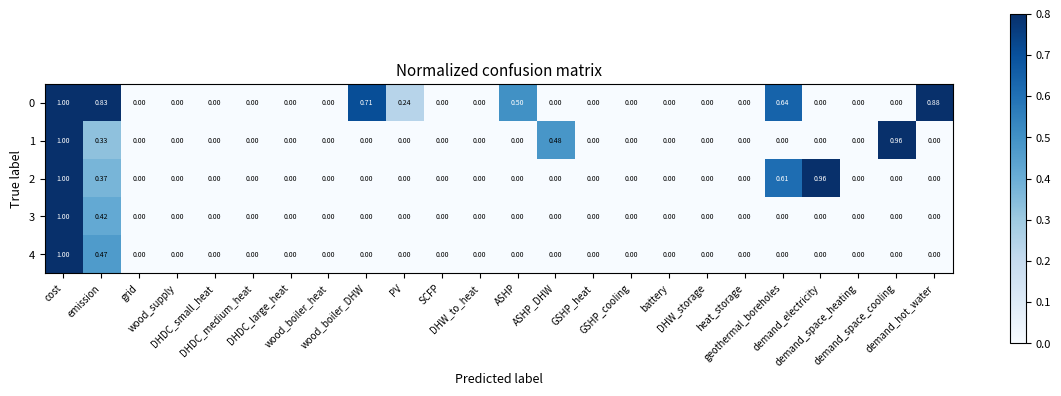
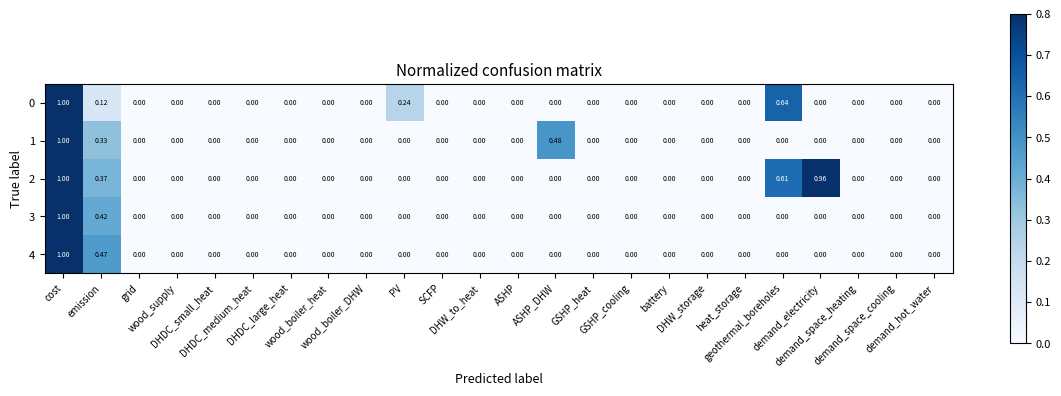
  {
    "0": {
      "cost": 1.00,
-     "emission": 0.83,
+     "emission": 0.12,
      "grid": 0.00,
      "wood_supply": 0.00,
      "DHDC_small_heat": 0.00,
      "DHDC_medium_heat": 0.00,
      "DHDC_large_heat": 0.00,
      "wood_boiler_heat": 0.00,
-     "wood_boiler_DHW": 0.71,
+     "wood_boiler_DHW": 0.00,
      "PV": 0.24,
      "SCFP": 0.00,
      "DHW_to_heat": 0.00,
-     "ASHP": 0.50,
+     "ASHP": 0.00,
      "ASHP_DHW": 0.00,
      "GSHP_heat": 0.00,
      "GSHP_cooling": 0.00,
      "battery": 0.00,
      "DHW_storage": 0.00,
      "heat_storage": 0.00,
      "geothermal_boreholes": 0.64,
      "demand_electricity": 0.00,
      "demand_space_heating": 0.00,
      "demand_space_cooling": 0.00,
-     "demand_hot_water": 0.88
+     "demand_hot_water": 0.00
    },
    "1": {
      "cost": 1.00,
      "emission": 0.33,
      "grid": 0.00,
      "wood_supply": 0.00,
      "DHDC_small_heat": 0.00,
      "DHDC_medium_heat": 0.00,
      "DHDC_large_heat": 0.00,
      "wood_boiler_heat": 0.00,
      "wood_boiler_DHW": 0.00,
      "PV": 0.00,
      "SCFP": 0.00,
      "DHW_to_heat": 0.00,
      "ASHP": 0.00,
      "ASHP_DHW": 0.48,
      "GSHP_heat": 0.00,
      "GSHP_cooling": 0.00,
      "battery": 0.00,
      "DHW_storage": 0.00,
      "heat_storage": 0.00,
      "geothermal_boreholes": 0.00,
      "demand_electricity": 0.00,
      "demand_space_heating": 0.00,
-     "demand_space_cooling": 0.96,
+     "demand_space_cooling": 0.00,
      "demand_hot_water": 0.00
    },
    "2": {
      "cost": 1.00,
      "emission": 0.37,
      "grid": 0.00,
      "wood_supply": 0.00,
      "DHDC_small_heat": 0.00,
      "DHDC_medium_heat": 0.00,
      "DHDC_large_heat": 0.00,
      "wood_boiler_heat": 0.00,
      "wood_boiler_DHW": 0.00,
      "PV": 0.00,
      "SCFP": 0.00,
      "DHW_to_heat": 0.00,
      "ASHP": 0.00,
      "ASHP_DHW": 0.00,
      "GSHP_heat": 0.00,
      "GSHP_cooling": 0.00,
      "battery": 0.00,
      "DHW_storage": 0.00,
      "heat_storage": 0.00,
      "geothermal_boreholes": 0.61,
      "demand_electricity": 0.96,
      "demand_space_heating": 0.00,
      "demand_space_cooling": 0.00,
      "demand_hot_water": 0.00
    },
    "3": {
      "cost": 1.00,
      "emission": 0.42,
      "grid": 0.00,
      "wood_supply": 0.00,
      "DHDC_small_heat": 0.00,
      "DHDC_medium_heat": 0.00,
      "DHDC_large_heat": 0.00,
      "wood_boiler_heat": 0.00,
      "wood_boiler_DHW": 0.00,
      "PV": 0.00,
      "SCFP": 0.00,
      "DHW_to_heat": 0.00,
      "ASHP": 0.00,
      "ASHP_DHW": 0.00,
      "GSHP_heat": 0.00,
      "GSHP_cooling": 0.00,
      "battery": 0.00,
      "DHW_storage": 0.00,
      "heat_storage": 0.00,
      "geothermal_boreholes": 0.00,
      "demand_electricity": 0.00,
      "demand_space_heating": 0.00,
      "demand_space_cooling": 0.00,
      "demand_hot_water": 0.00
    },
    "4": {
      "cost": 1.00,
      "emission": 0.47,
      "grid": 0.00,
      "wood_supply": 0.00,
      "DHDC_small_heat": 0.00,
      "DHDC_medium_heat": 0.00,
      "DHDC_large_heat": 0.00,
      "wood_boiler_heat": 0.00,
      "wood_boiler_DHW": 0.00,
      "PV": 0.00,
      "SCFP": 0.00,
      "DHW_to_heat": 0.00,
      "ASHP": 0.00,
      "ASHP_DHW": 0.00,
      "GSHP_heat": 0.00,
      "GSHP_cooling": 0.00,
      "battery": 0.00,
      "DHW_storage": 0.00,
      "heat_storage": 0.00,
      "geothermal_boreholes": 0.00,
      "demand_electricity": 0.00,
      "demand_space_heating": 0.00,
      "demand_space_cooling": 0.00,
      "demand_hot_water": 0.00
    }
  }
